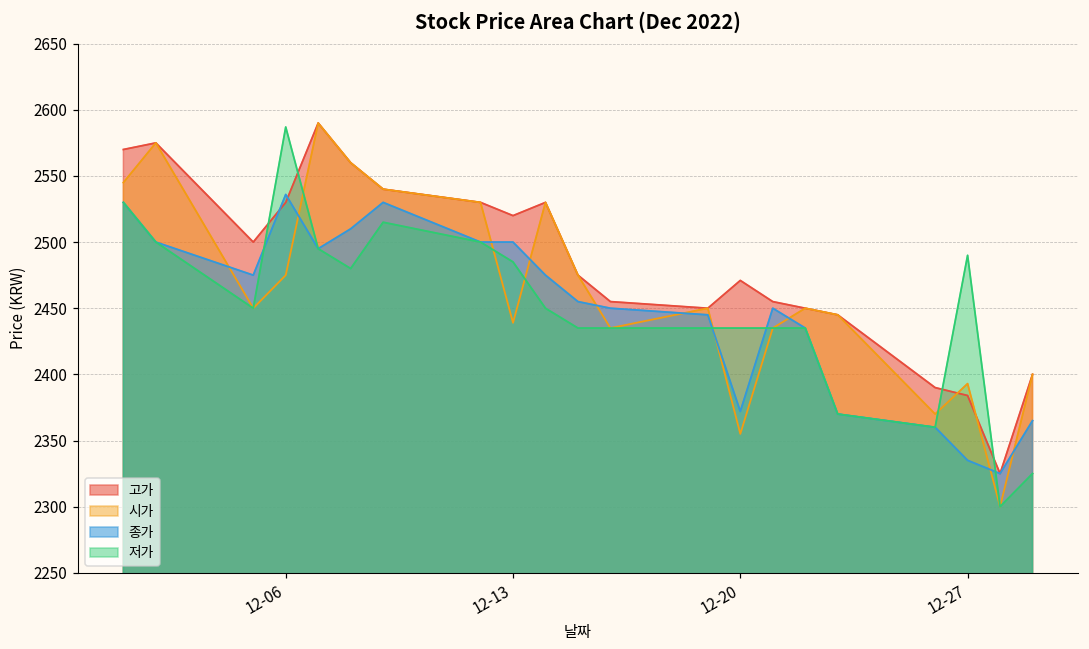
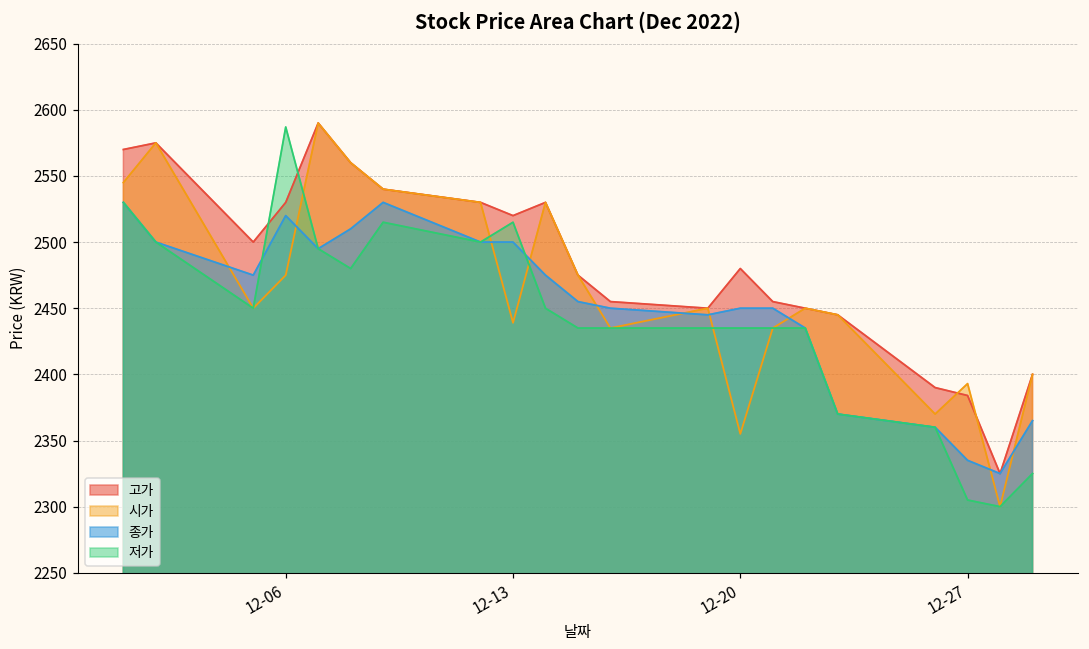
  {
    "고가": {
      "12-06": 2530,
      "12-13": 2520,
-     "12-20": 2471,
+     "12-20": 2480,
      "12-27": 2384
    },
    "시가": {
      "12-06": 2475,
      "12-13": 2439,
      "12-20": 2355,
      "12-27": 2393
    },
    "종가": {
-     "12-06": 2536,
+     "12-06": 2520,
      "12-13": 2500,
-     "12-20": 2372,
+     "12-20": 2450,
      "12-27": 2335
    },
    "저가": {
      "12-06": 2587,
-     "12-13": 2485,
+     "12-13": 2515,
      "12-20": 2435,
-     "12-27": 2490
+     "12-27": 2305
    }
  }
